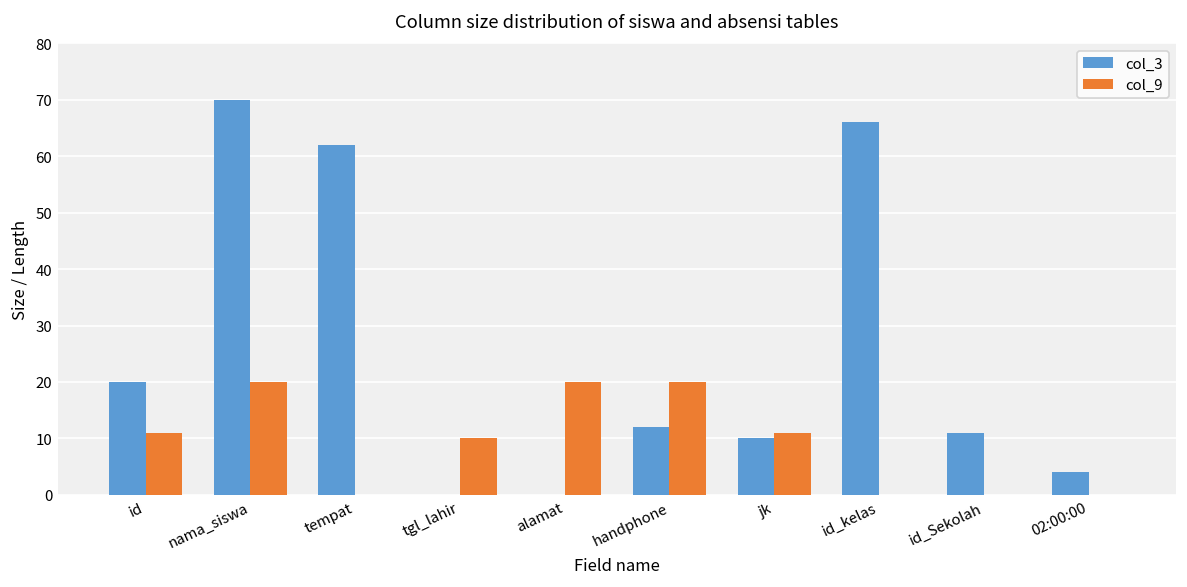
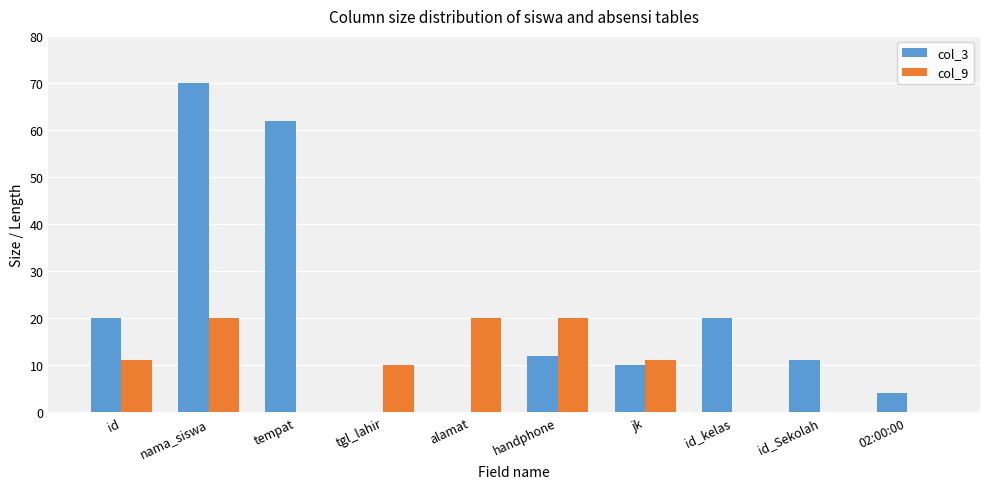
  {
    "col_3": {
      "id": 20,
      "nama_siswa": 70,
      "tempat": 62,
      "tgl_lahir": 0,
      "alamat": 0,
      "handphone": 12,
      "jk": 10,
-     "id_kelas": 66,
+     "id_kelas": 20,
      "id_Sekolah": 11,
      "02:00:00": 4
    },
    "col_9": {
      "id": 11,
      "nama_siswa": 20,
      "tempat": 0,
      "tgl_lahir": 10,
      "alamat": 20,
      "handphone": 20,
      "jk": 11,
      "id_kelas": 0,
      "id_Sekolah": 0,
      "02:00:00": 0
    }
  }
